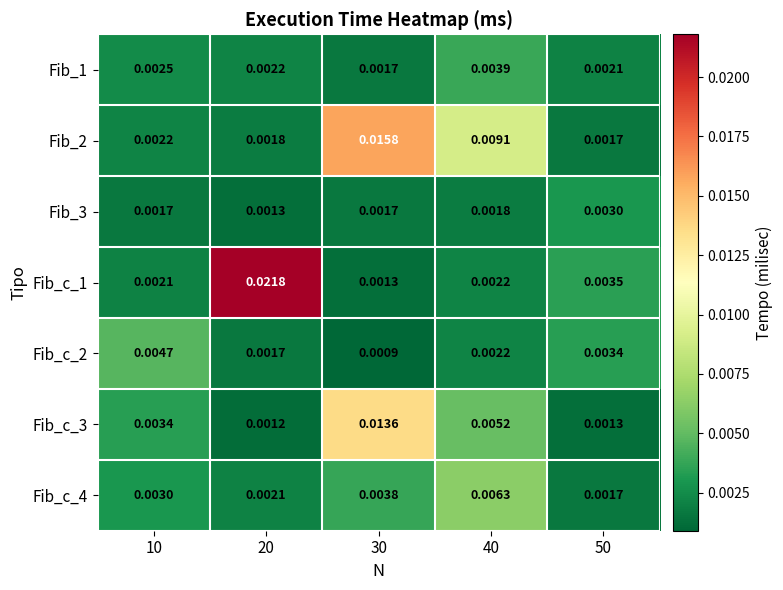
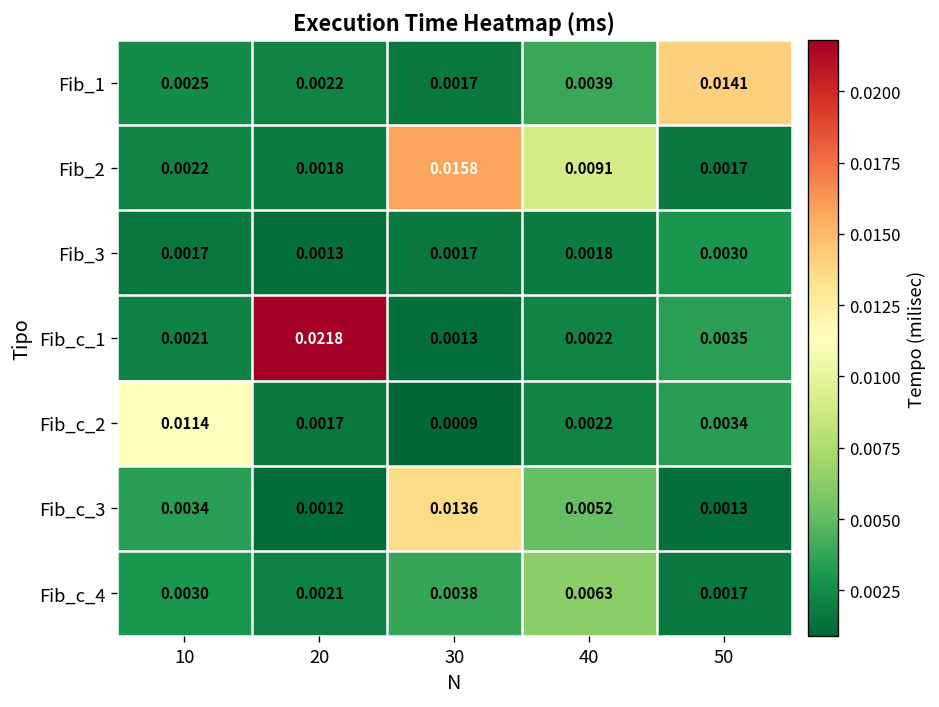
  {
    "Fib_1": {
      "10": 0.0025,
      "20": 0.0022,
      "30": 0.0017,
      "40": 0.0039,
-     "50": 0.0021
+     "50": 0.0141
    },
    "Fib_2": {
      "10": 0.0022,
      "20": 0.0018,
      "30": 0.0158,
      "40": 0.0091,
      "50": 0.0017
    },
    "Fib_3": {
      "10": 0.0017,
      "20": 0.0013,
      "30": 0.0017,
      "40": 0.0018,
      "50": 0.0030
    },
    "Fib_c_1": {
      "10": 0.0021,
      "20": 0.0218,
      "30": 0.0013,
      "40": 0.0022,
      "50": 0.0035
    },
    "Fib_c_2": {
-     "10": 0.0047,
+     "10": 0.0114,
      "20": 0.0017,
      "30": 0.0009,
      "40": 0.0022,
      "50": 0.0034
    },
    "Fib_c_3": {
      "10": 0.0034,
      "20": 0.0012,
      "30": 0.0136,
      "40": 0.0052,
      "50": 0.0013
    },
    "Fib_c_4": {
      "10": 0.0030,
      "20": 0.0021,
      "30": 0.0038,
      "40": 0.0063,
      "50": 0.0017
    }
  }
